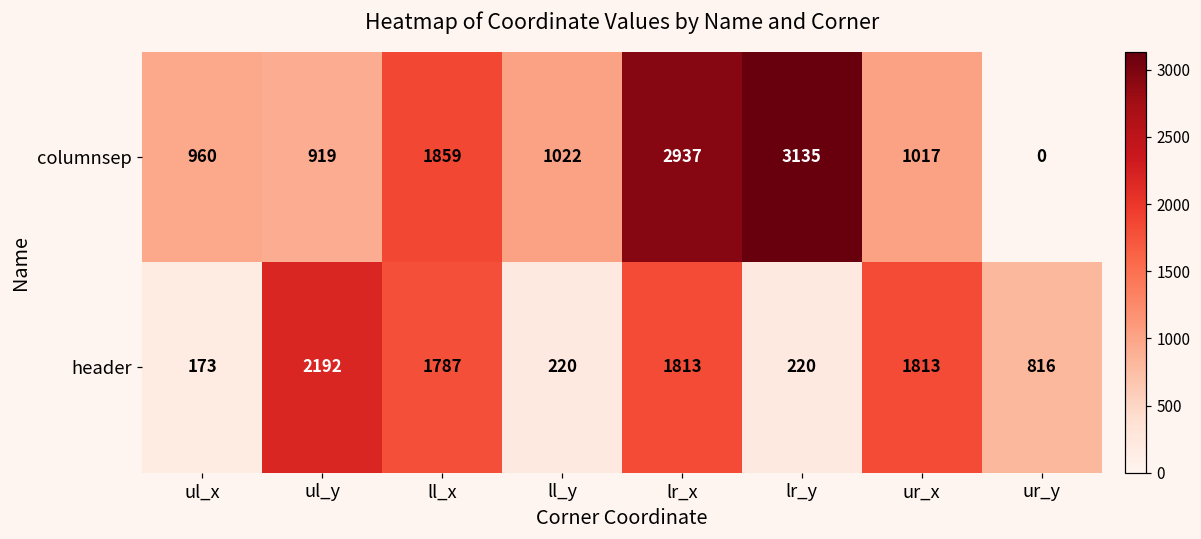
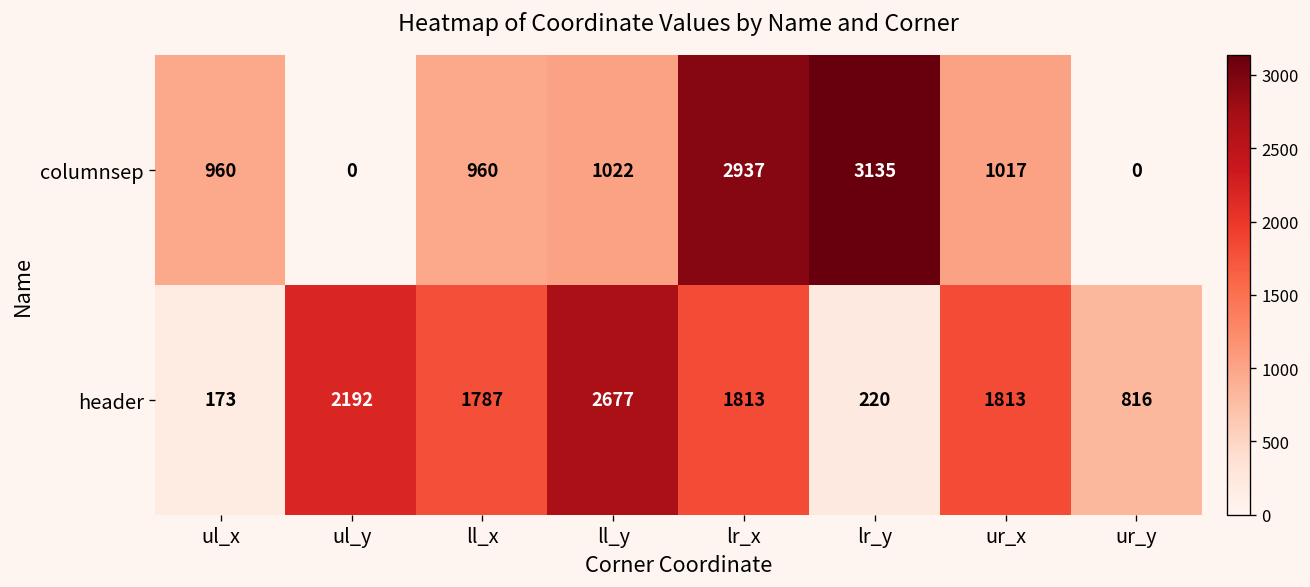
  {
    "columnsep": {
      "ul_x": 960,
-     "ul_y": 919,
-     "ll_x": 1859,
+     "ul_y": 0,
+     "ll_x": 960,
      "ll_y": 1022,
      "lr_x": 2937,
      "lr_y": 3135,
      "ur_x": 1017,
      "ur_y": 0
    },
    "header": {
      "ul_x": 173,
      "ul_y": 2192,
      "ll_x": 1787,
-     "ll_y": 220,
+     "ll_y": 2677,
      "lr_x": 1813,
      "lr_y": 220,
      "ur_x": 1813,
      "ur_y": 816
    }
  }
